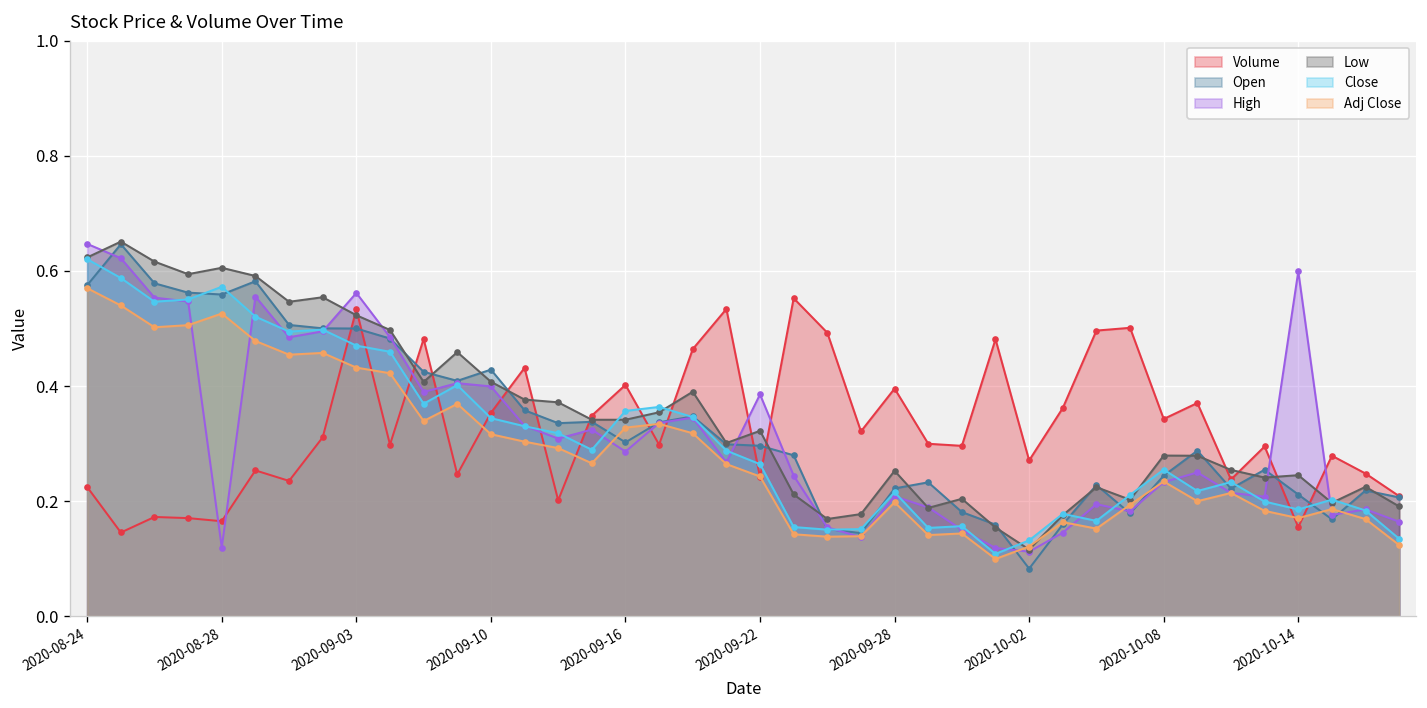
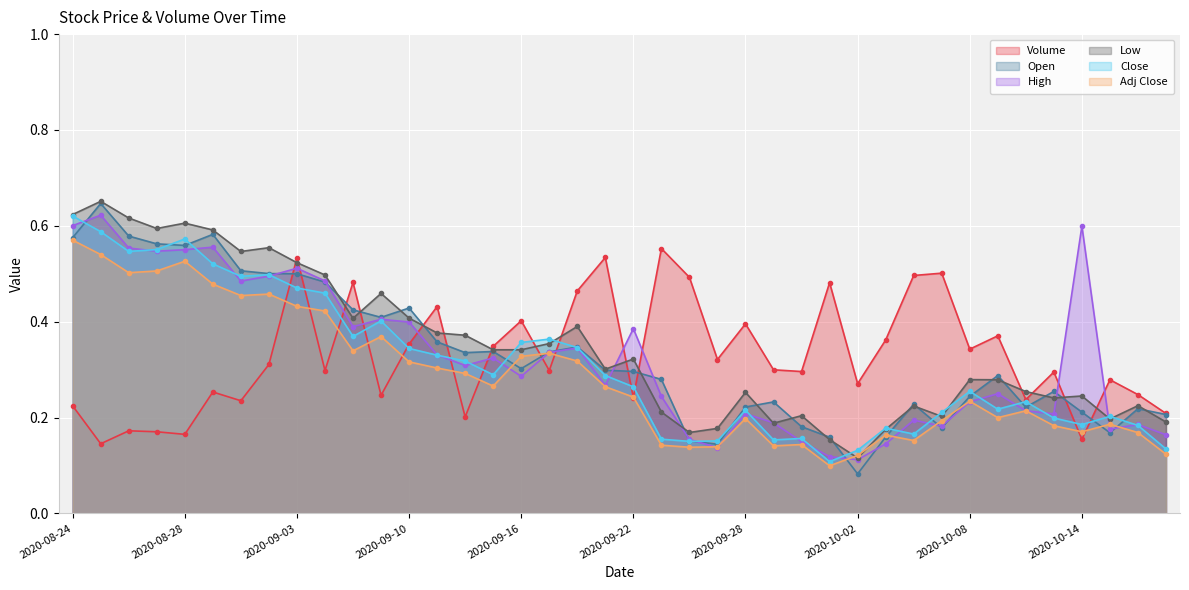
  {
    "High": {
-     "2020-08-24": 0.65,
-     "2020-08-28": 0.12,
-     "2020-09-03": 0.56,
+     "2020-08-24": 0.60,
+     "2020-08-28": 0.55,
+     "2020-09-03": 0.51,
      "2020-09-10": 0.40,
      "2020-09-16": 0.29,
      "2020-09-22": 0.39,
      "2020-09-28": 0.21,
      "2020-10-14": 0.60
    }
  }
